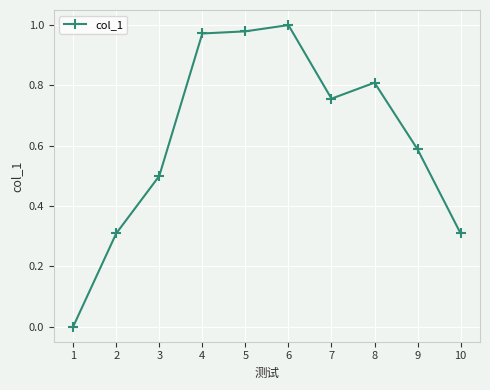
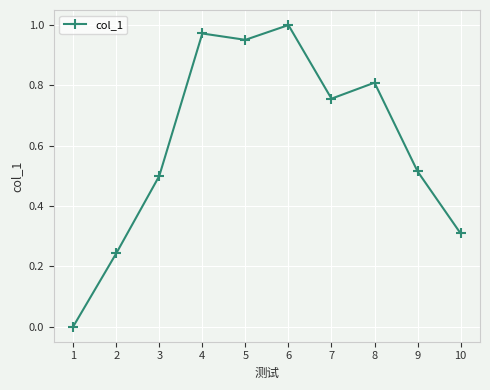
  {
    "1": 0.00,
-   "2": 0.31,
+   "2": 0.24,
    "3": 0.50,
    "4": 0.97,
-   "5": 0.98,
+   "5": 0.95,
    "6": 1.00,
    "7": 0.76,
    "8": 0.81,
-   "9": 0.59,
+   "9": 0.51,
    "10": 0.31
  }
